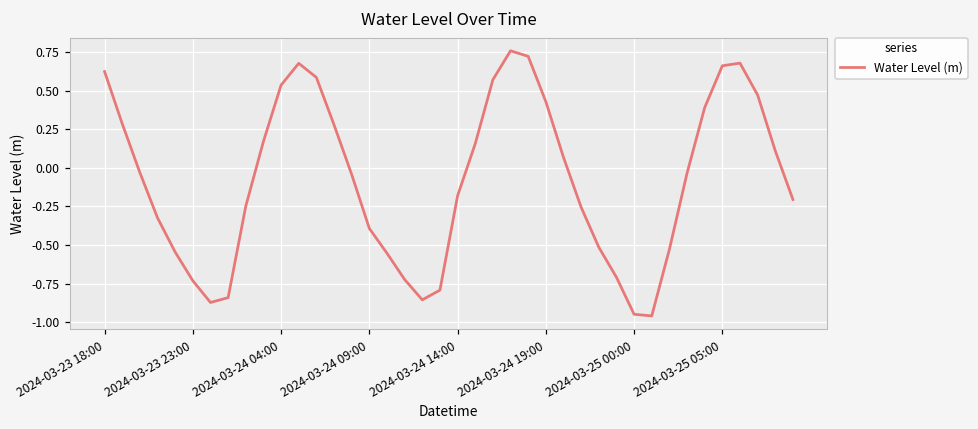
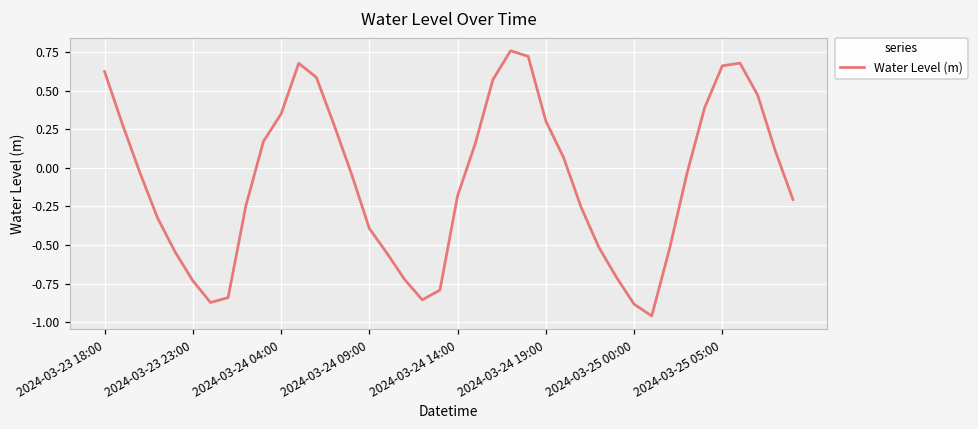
  {
    "2024-03-23 18:00": 0.62,
    "2024-03-23 23:00": -0.73,
-   "2024-03-24 04:00": 0.54,
+   "2024-03-24 04:00": 0.35,
    "2024-03-24 09:00": -0.39,
    "2024-03-24 14:00": -0.18,
-   "2024-03-24 19:00": 0.43,
-   "2024-03-25 00:00": -0.95,
+   "2024-03-24 19:00": 0.30,
+   "2024-03-25 00:00": -0.88,
    "2024-03-25 05:00": 0.66
  }
